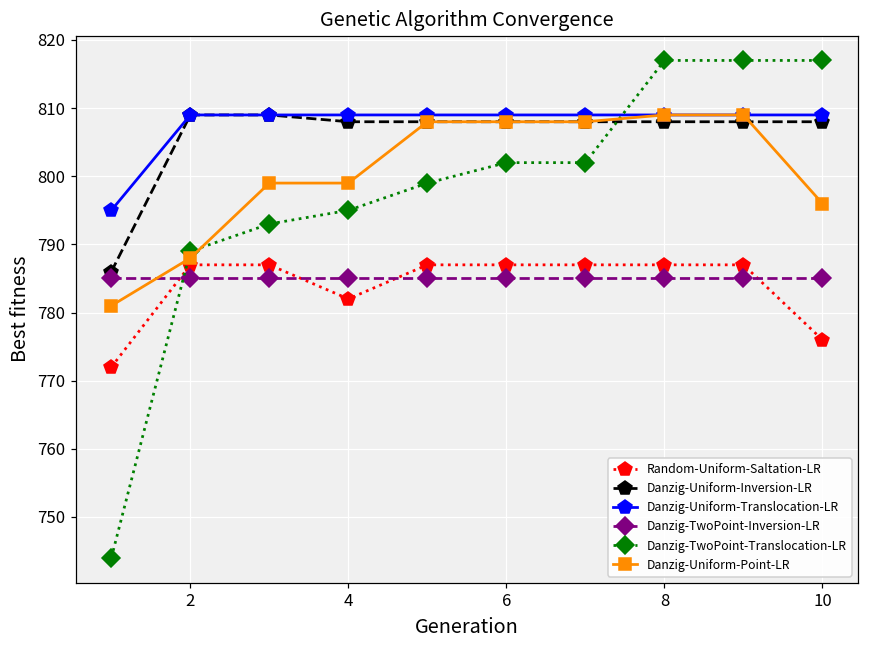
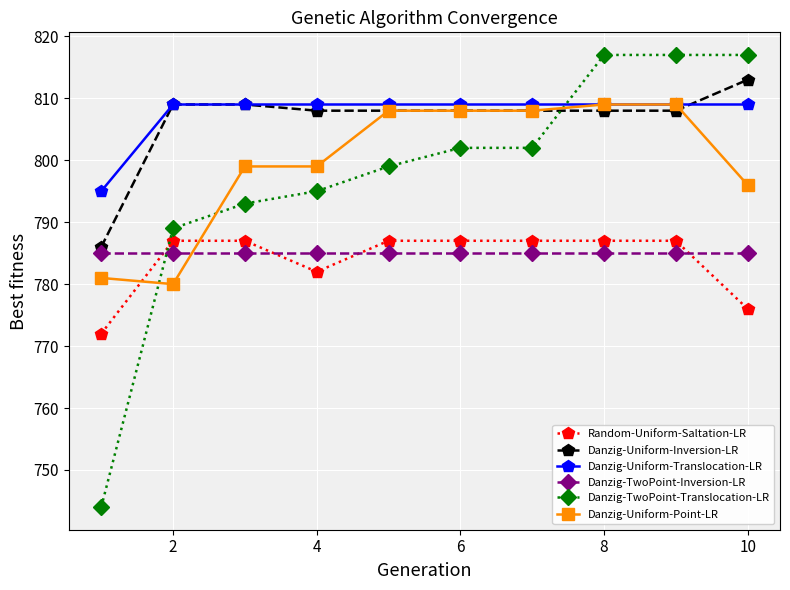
  {
    "Random-Uniform-Saltation-LR": {
      "2": 787,
      "4": 782,
      "6": 787,
      "8": 787,
      "10": 776
    },
    "Danzig-Uniform-Inversion-LR": {
      "4": 808,
      "8": 808,
-     "10": 808
+     "10": 813
    },
    "Danzig-Uniform-Translocation-LR": {
      "4": 809,
      "6": 809,
      "10": 809
    },
    "Danzig-TwoPoint-Inversion-LR": {
      "2": 785,
      "4": 785,
      "6": 785,
      "8": 785,
      "10": 785
    },
    "Danzig-TwoPoint-Translocation-LR": {
      "2": 789,
      "4": 795,
      "6": 802,
      "8": 817,
      "10": 817
    },
    "Danzig-Uniform-Point-LR": {
-     "2": 788,
+     "2": 780,
      "4": 799,
      "10": 796
    }
  }
